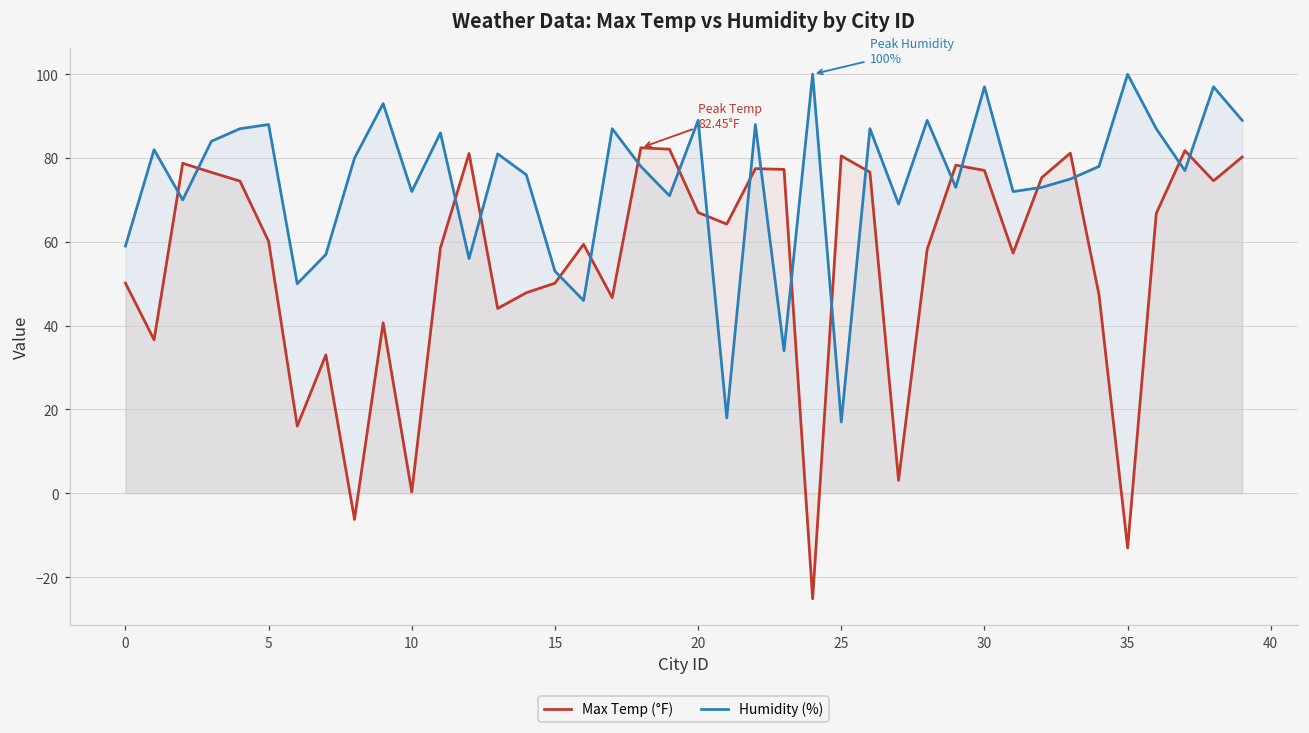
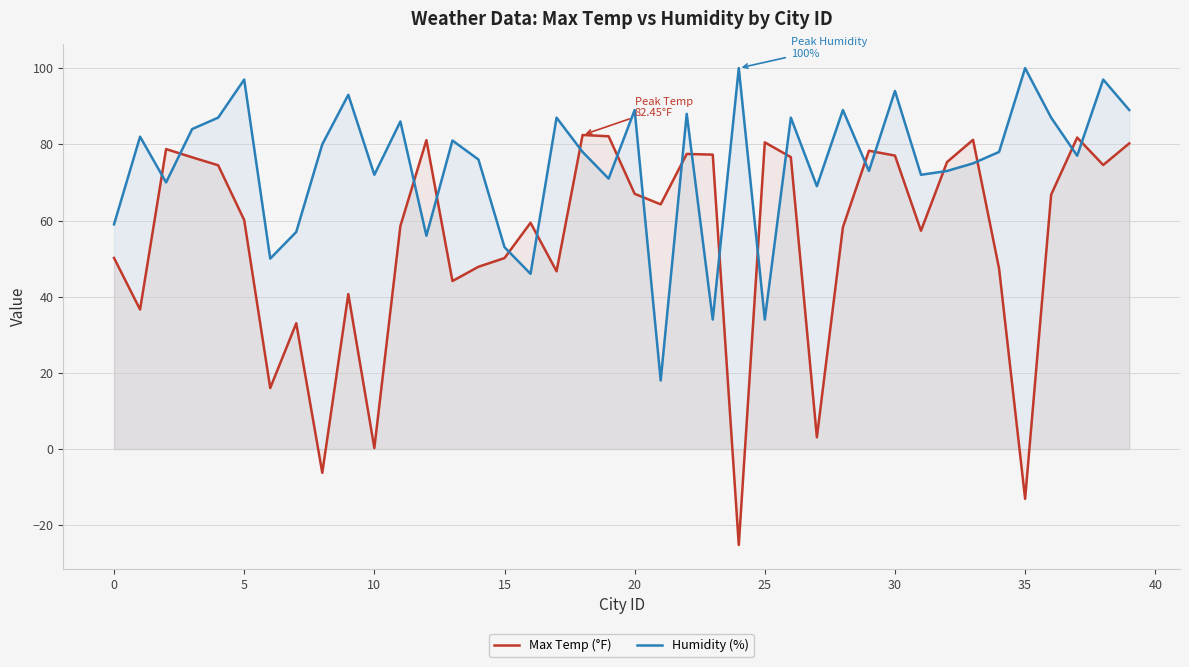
  {
    "Humidity (%)": {
      "0": 59,
-     "5": 88,
+     "5": 97,
      "10": 72,
      "15": 53,
-     "25": 17,
-     "30": 97,
+     "25": 34,
+     "30": 94,
      "35": 100
    }
  }
